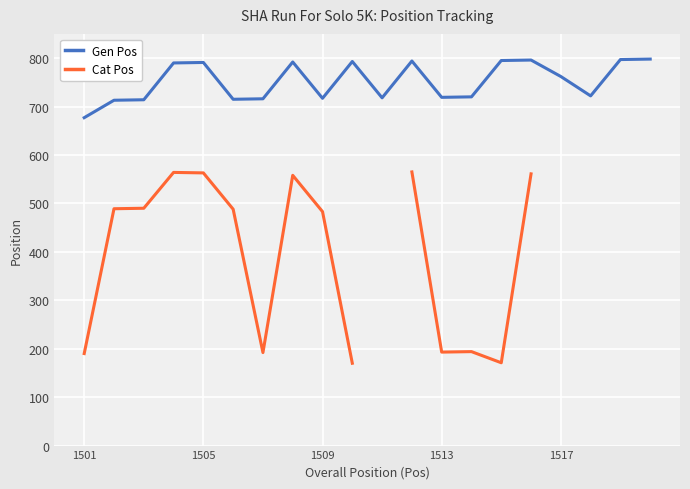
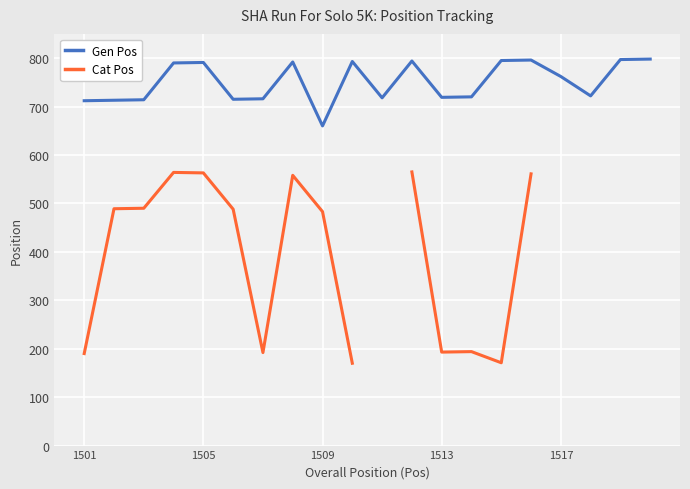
  {
    "Gen Pos": {
-     "1501": 680,
+     "1501": 710,
      "1505": 790,
-     "1509": 720,
+     "1509": 660,
      "1513": 720,
      "1517": 760
    },
    "Cat Pos": {
      "1501": 190,
      "1505": 560,
      "1509": 480,
      "1513": 190
    }
  }
